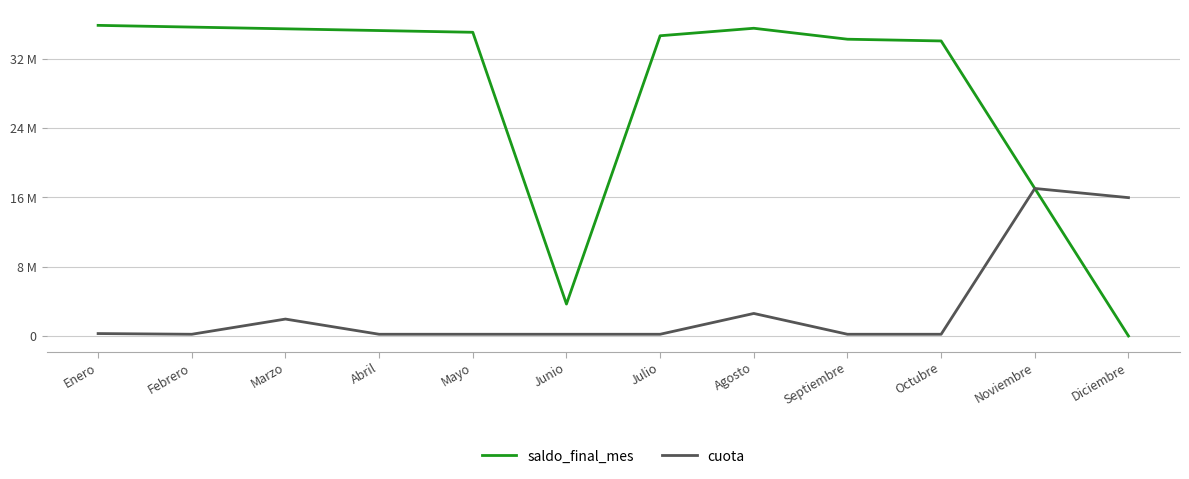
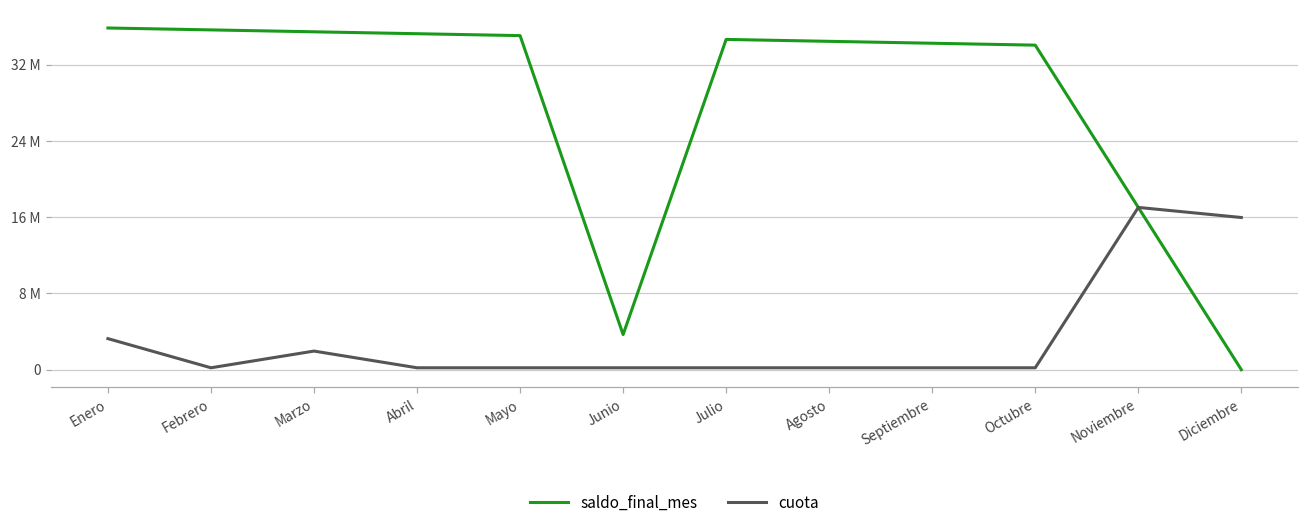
  {
    "saldo_final_mes": {
      "Enero": 36000000,
      "Febrero": 36000000,
      "Marzo": 35000000,
      "Abril": 35000000,
      "Mayo": 35000000,
      "Junio": 4000000,
      "Julio": 35000000,
-     "Agosto": 36000000,
+     "Agosto": 34000000,
      "Septiembre": 34000000,
      "Octubre": 34000000,
      "Diciembre": 0
    },
    "cuota": {
-     "Enero": 0,
+     "Enero": 3000000,
      "Febrero": 0,
      "Marzo": 2000000,
      "Abril": 0,
      "Mayo": 0,
      "Junio": 0,
      "Julio": 0,
-     "Agosto": 3000000,
+     "Agosto": 0,
      "Septiembre": 0,
      "Octubre": 0,
      "Diciembre": 16000000
    }
  }
